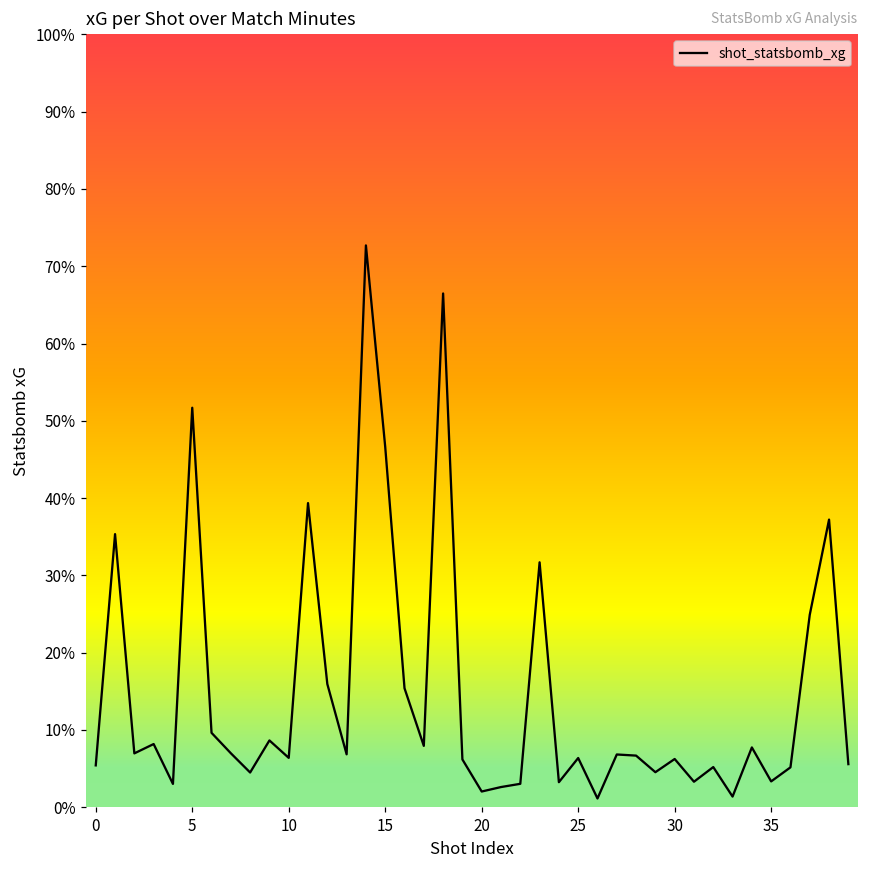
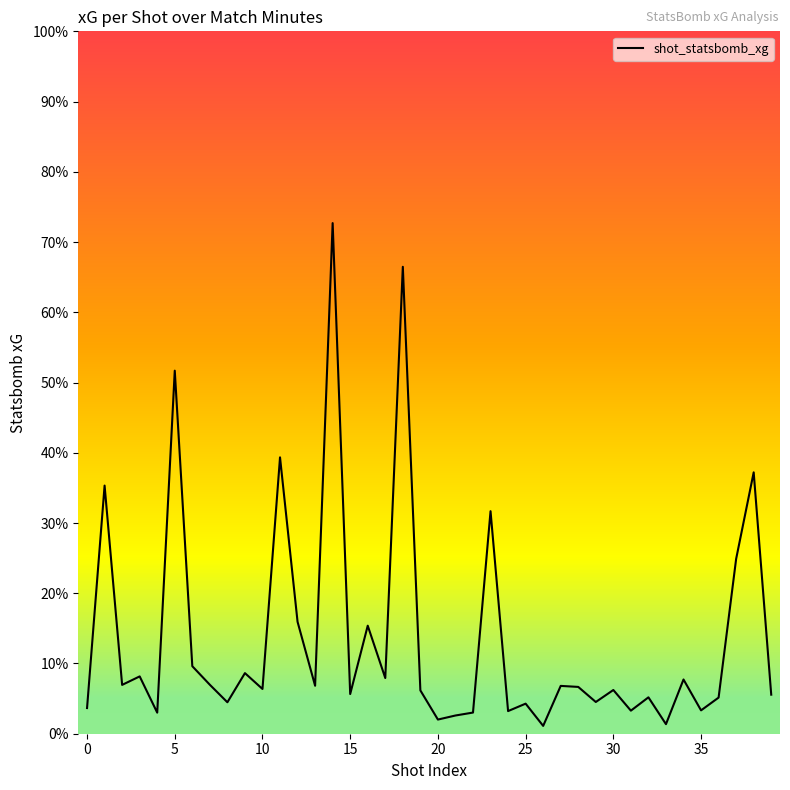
  {
-   "0": "5%",
+   "0": "4%",
    "5": "52%",
    "10": "6%",
-   "15": "47%",
-   "25": "6%",
+   "15": "6%",
+   "25": "4%",
    "30": "6%",
    "35": "3%"
  }
